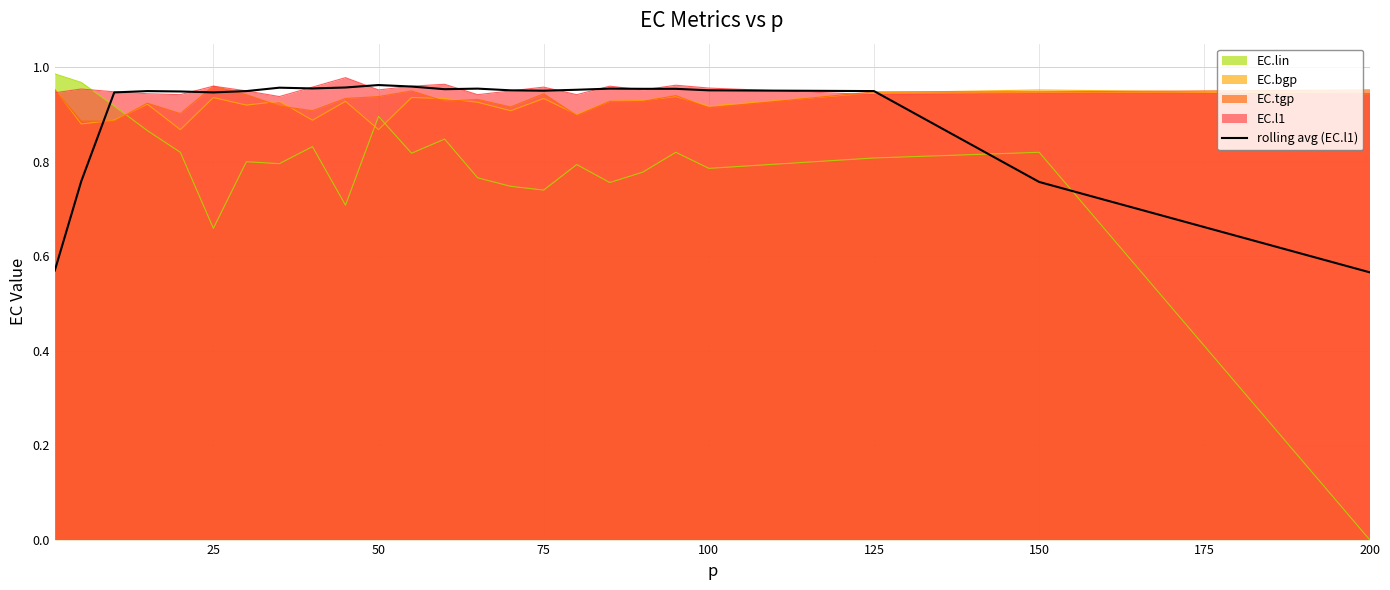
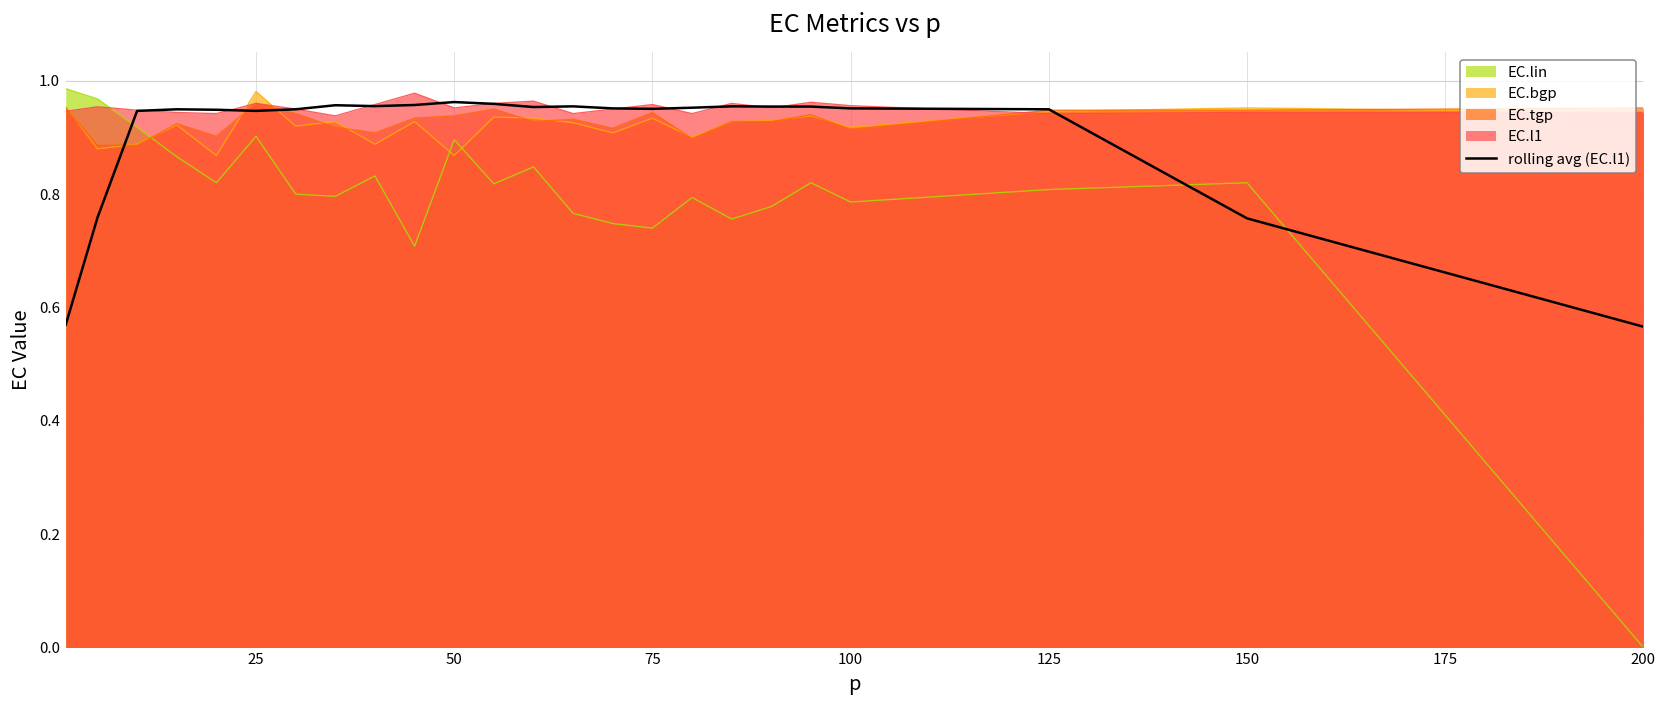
  {
    "EC.lin": {
-     "25": 0.66,
+     "25": 0.90,
      "50": 0.90,
      "75": 0.74,
      "100": 0.79,
      "125": 0.81,
      "150": 0.82,
      "200": 0.00
    },
    "EC.bgp": {
-     "25": 0.94,
+     "25": 0.98,
      "50": 0.87,
      "75": 0.93
    },
    "EC.tgp": {
      "50": 0.94,
      "75": 0.94,
      "200": 0.95
    },
    "EC.l1": {
      "50": 0.95,
      "75": 0.96
    },
    "rolling avg (EC.l1)": {
      "25": 0.95,
      "50": 0.96,
      "75": 0.95,
      "150": 0.76,
      "200": 0.57
    }
  }
